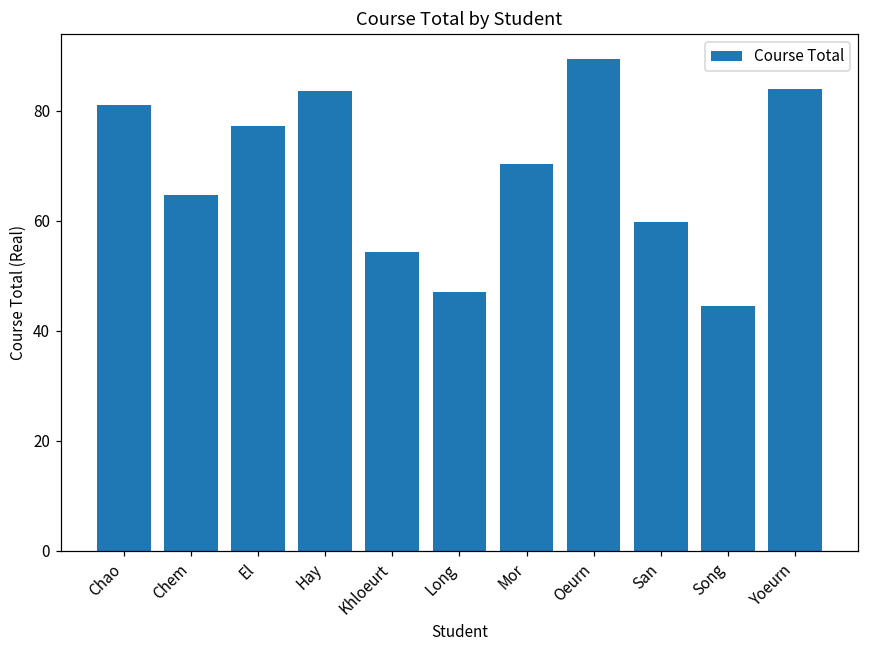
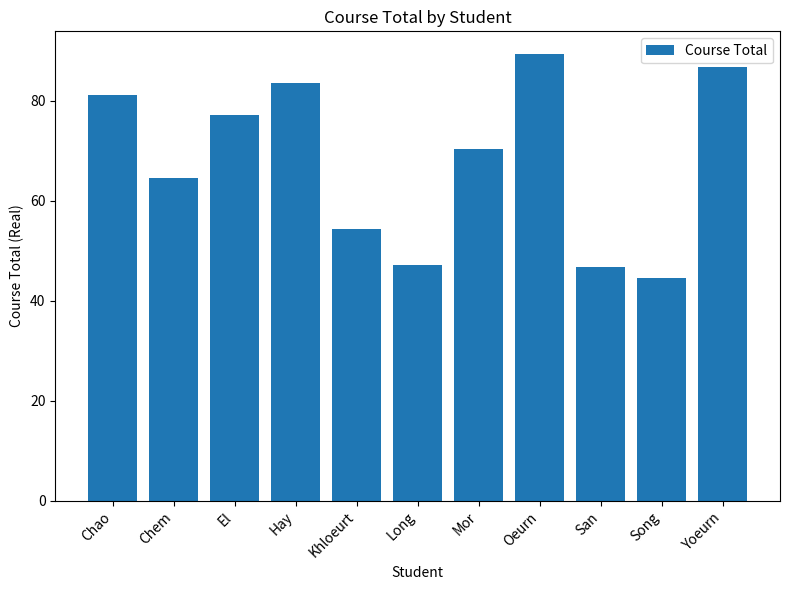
  {
    "Chao": 81,
    "Chem": 65,
    "El": 77,
    "Hay": 84,
    "Khloeurt": 54,
    "Long": 47,
    "Mor": 70,
    "Oeurn": 89,
-   "San": 60,
+   "San": 47,
    "Song": 45,
-   "Yoeurn": 84
+   "Yoeurn": 87
  }
